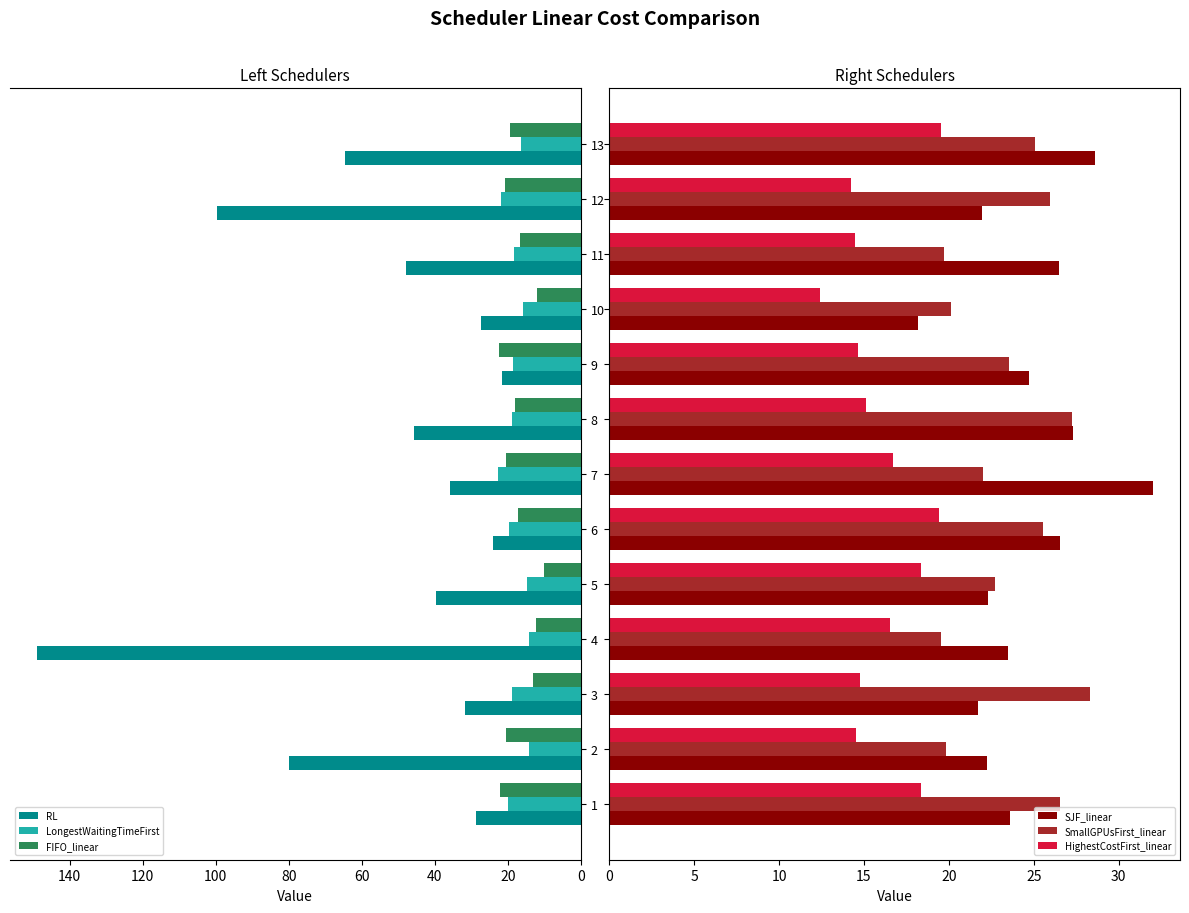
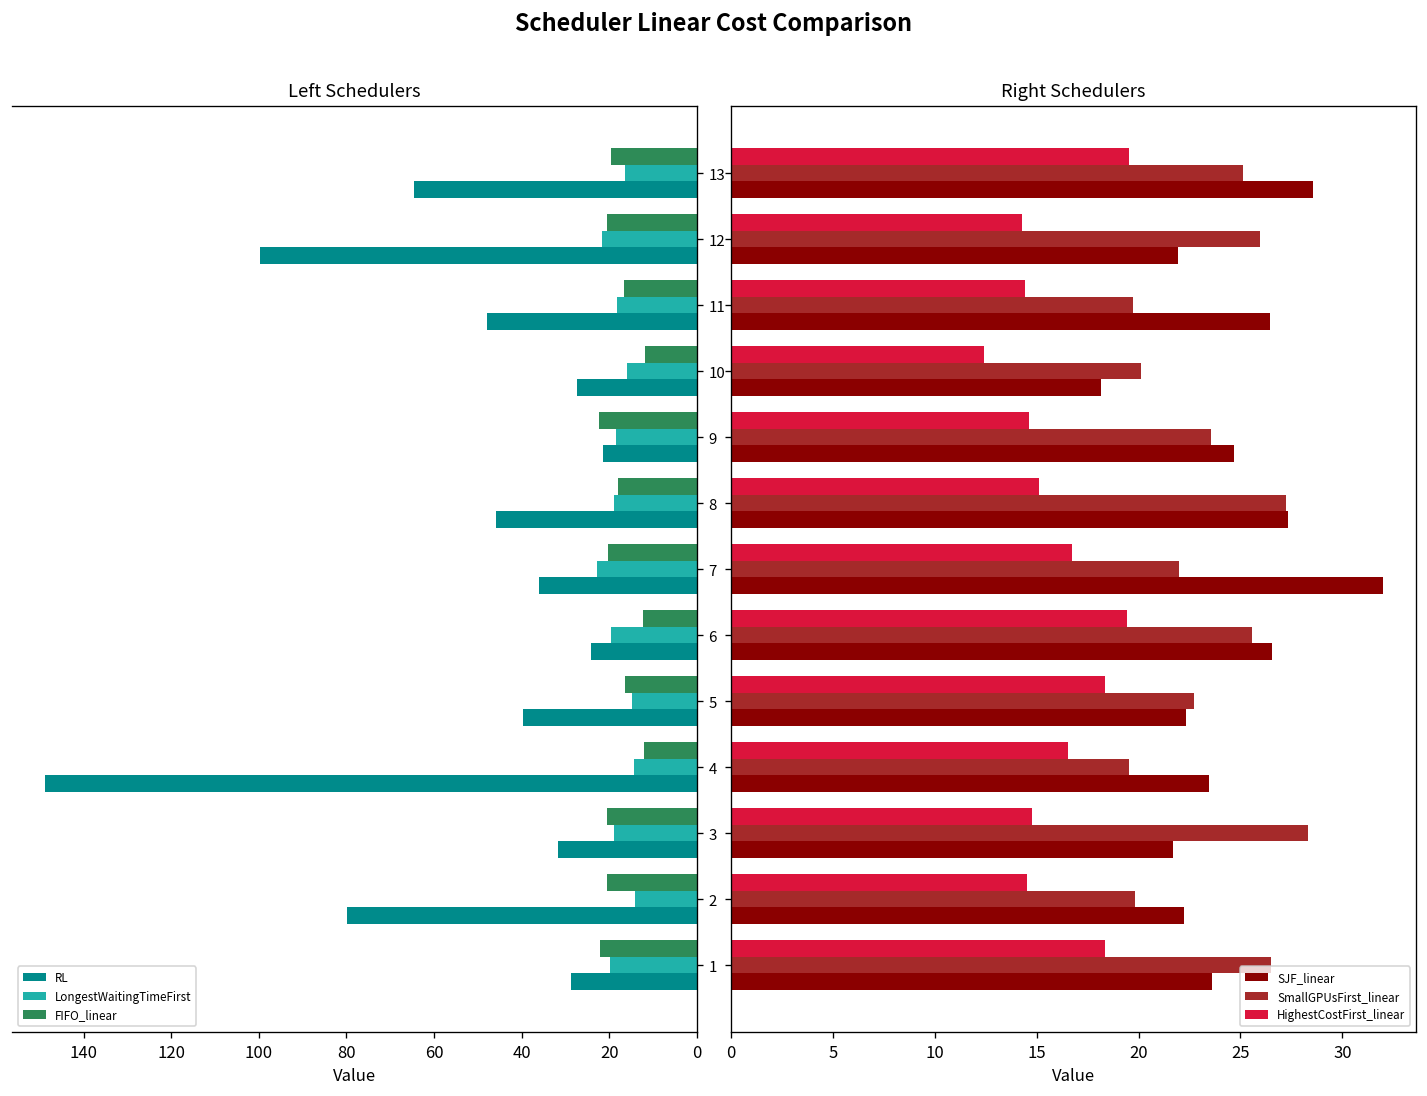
  {
    "Left Schedulers": {
      "FIFO_linear": {
        "13": 20,
        "12": 21,
        "11": 17,
        "10": 12,
        "9": 22,
        "8": 18,
        "7": 20,
-       "6": 17,
-       "5": 10,
+       "6": 12,
+       "5": 16,
        "4": 12,
-       "3": 13,
+       "3": 21,
        "2": 20,
        "1": 22
      }
    }
  }
